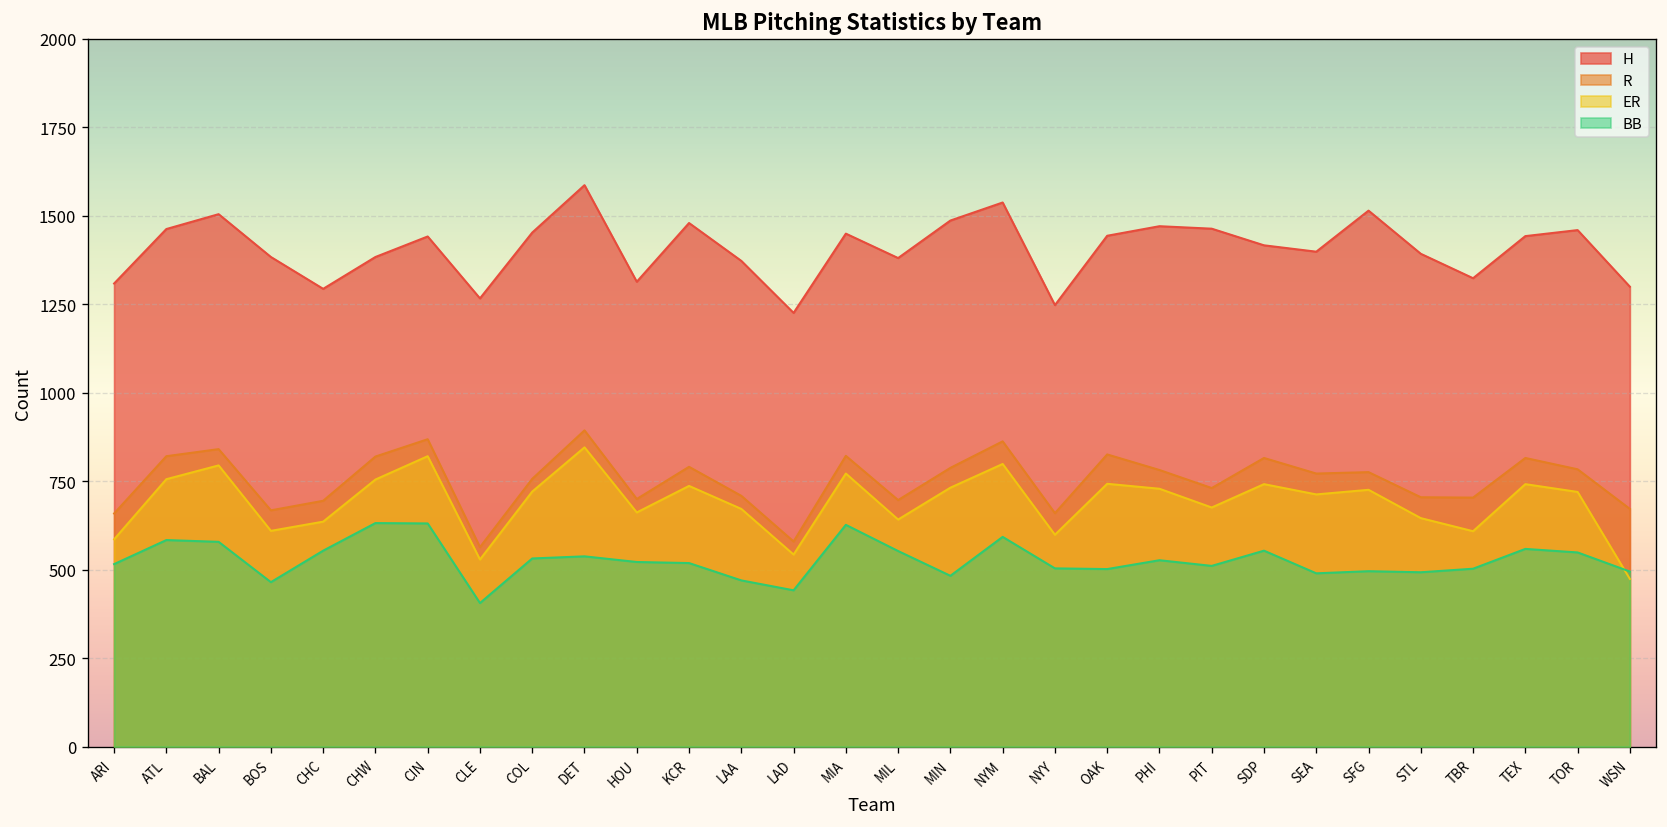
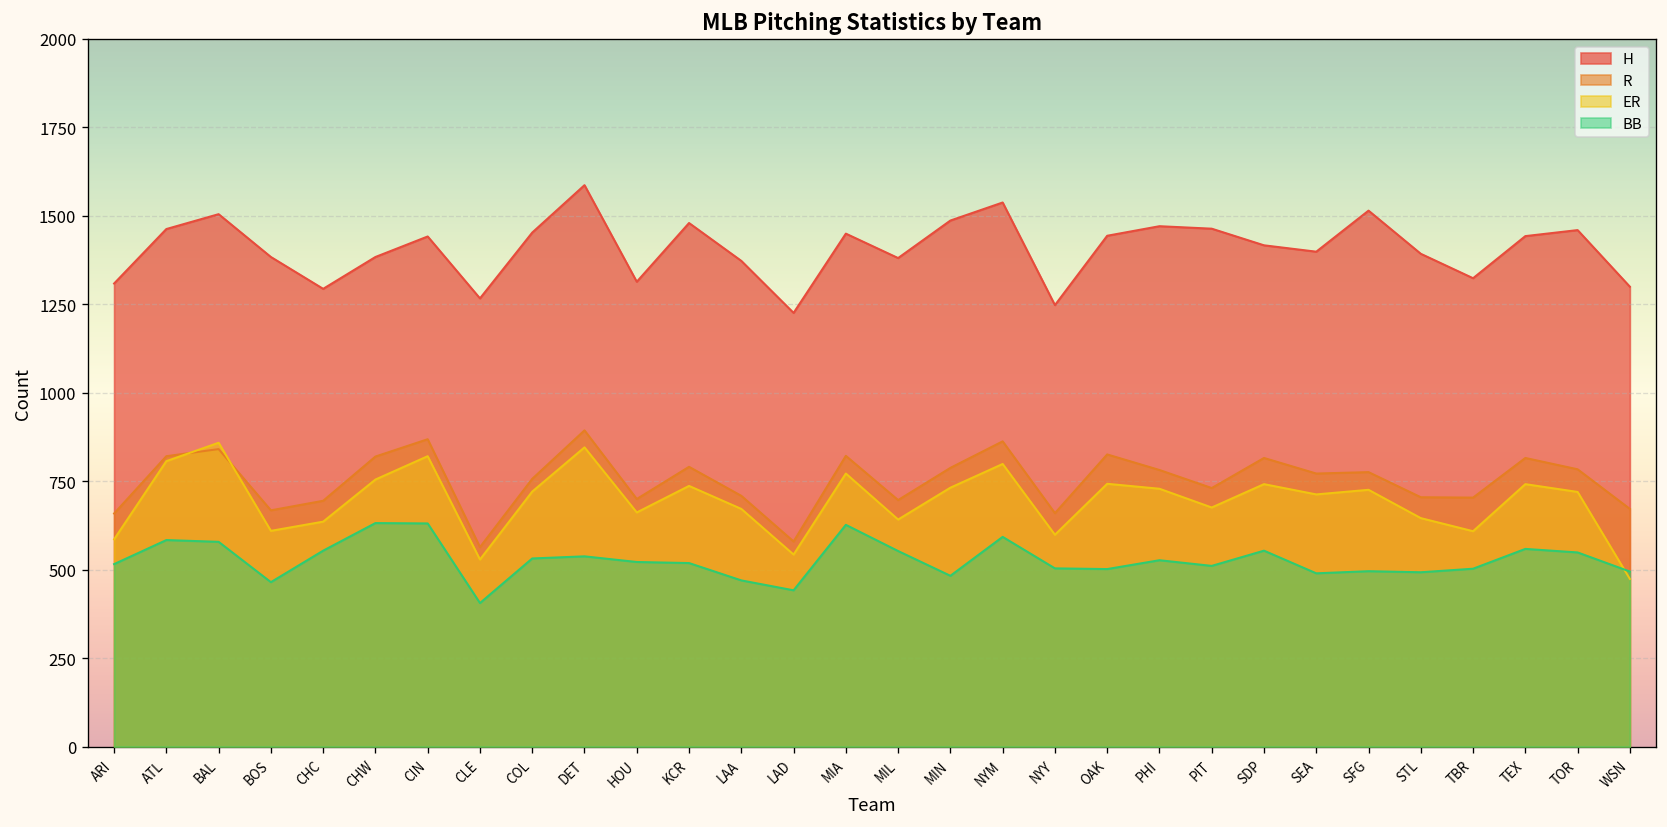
  {
    "ER": {
      "ARI": 590,
-     "ATL": 760,
-     "BAL": 800,
+     "ATL": 810,
+     "BAL": 860,
      "BOS": 610,
      "CHC": 640,
      "CHW": 760,
      "CIN": 820,
      "CLE": 530,
      "COL": 720,
      "DET": 850,
      "HOU": 660,
      "KCR": 740,
      "LAA": 670,
      "LAD": 540,
      "MIA": 770,
      "MIL": 640,
      "MIN": 730,
      "NYM": 800,
      "NYY": 600,
      "OAK": 740,
      "PHI": 730,
      "PIT": 680,
      "SDP": 740,
      "SEA": 710,
      "SFG": 730,
      "STL": 650,
      "TBR": 610,
      "TEX": 740,
      "TOR": 720,
      "WSN": 470
    },
    "BB": {
      "ARI": 520,
      "ATL": 580,
      "BAL": 580,
      "BOS": 470,
      "CHC": 550,
      "CHW": 630,
      "CIN": 630,
      "CLE": 410,
      "COL": 530,
      "DET": 540,
      "HOU": 520,
      "KCR": 520,
      "LAA": 470,
      "LAD": 440,
      "MIA": 630,
      "MIL": 550,
      "MIN": 480,
      "NYM": 590,
      "NYY": 500,
      "OAK": 500,
      "PHI": 530,
      "PIT": 510,
      "SDP": 550,
      "SEA": 490,
      "SFG": 500,
      "STL": 490,
      "TBR": 500,
      "TEX": 560,
      "TOR": 550,
      "WSN": 500
    }
  }
